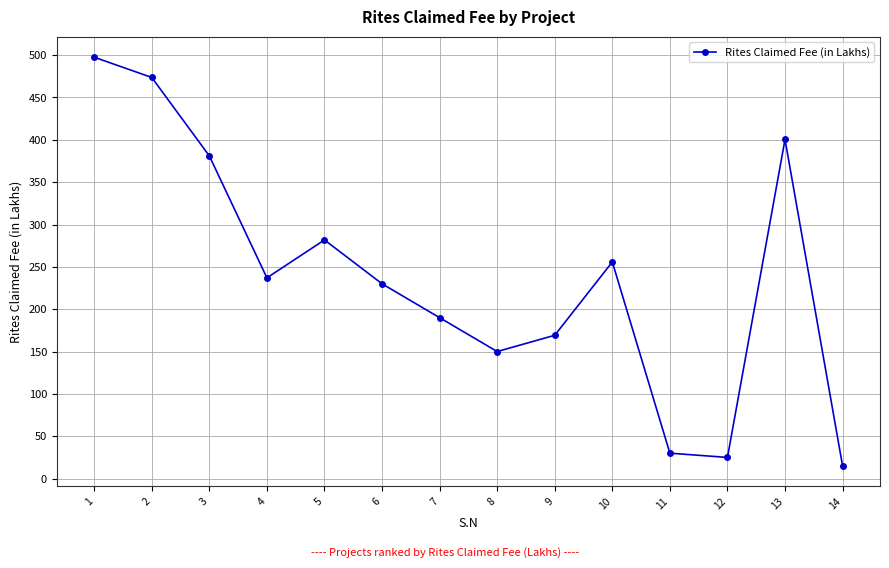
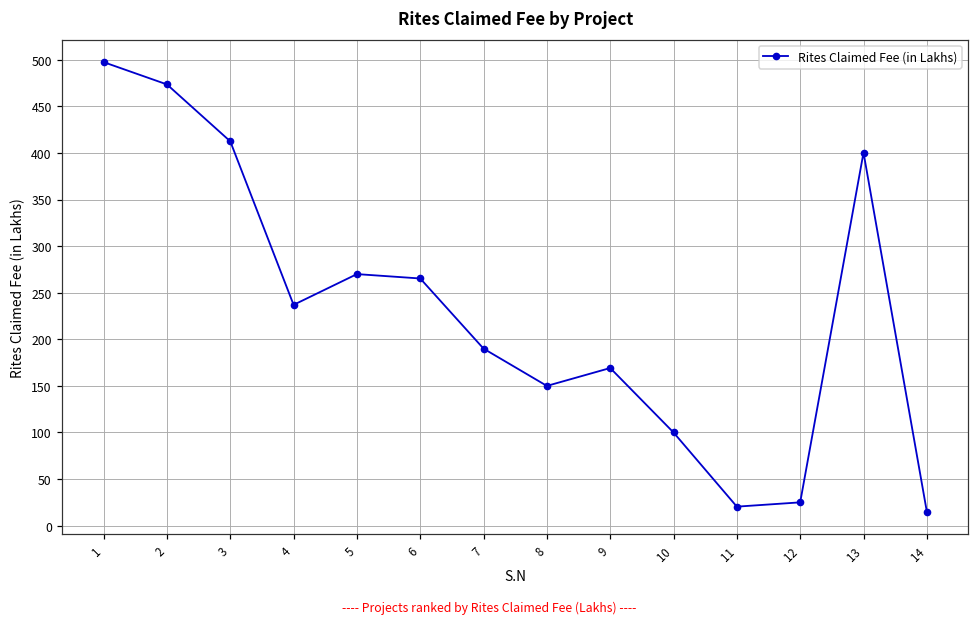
  {
    "1": 500,
    "2": 470,
-   "3": 380,
+   "3": 410,
    "4": 240,
-   "5": 280,
-   "6": 230,
+   "5": 270,
+   "6": 270,
    "7": 190,
    "8": 150,
    "9": 170,
-   "10": 260,
-   "11": 30,
+   "10": 100,
+   "11": 20,
    "12": 30,
    "13": 400,
    "14": 20
  }
